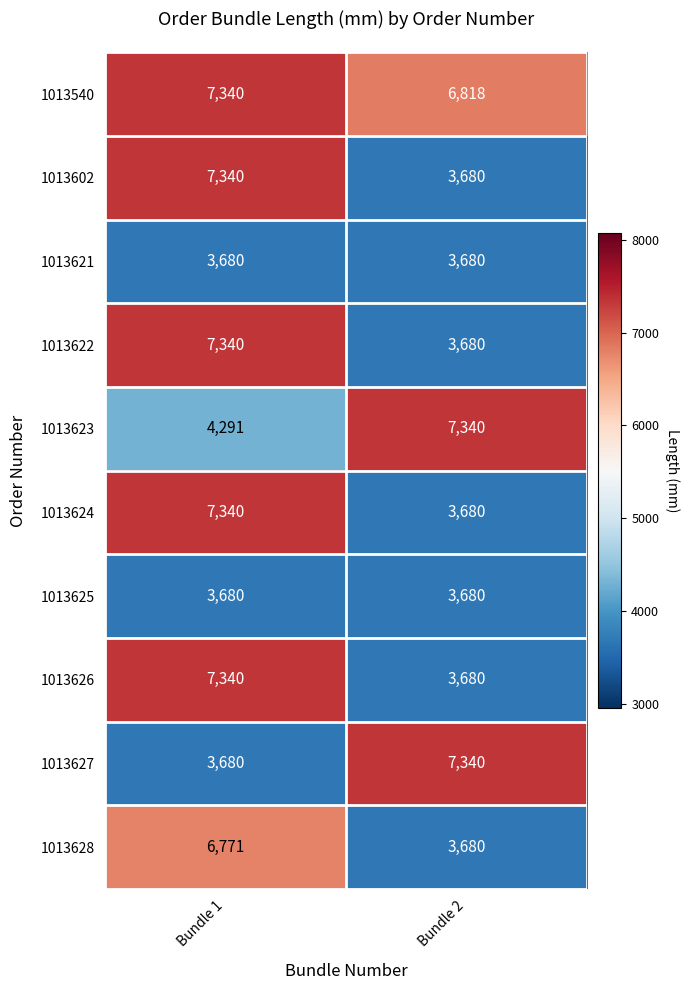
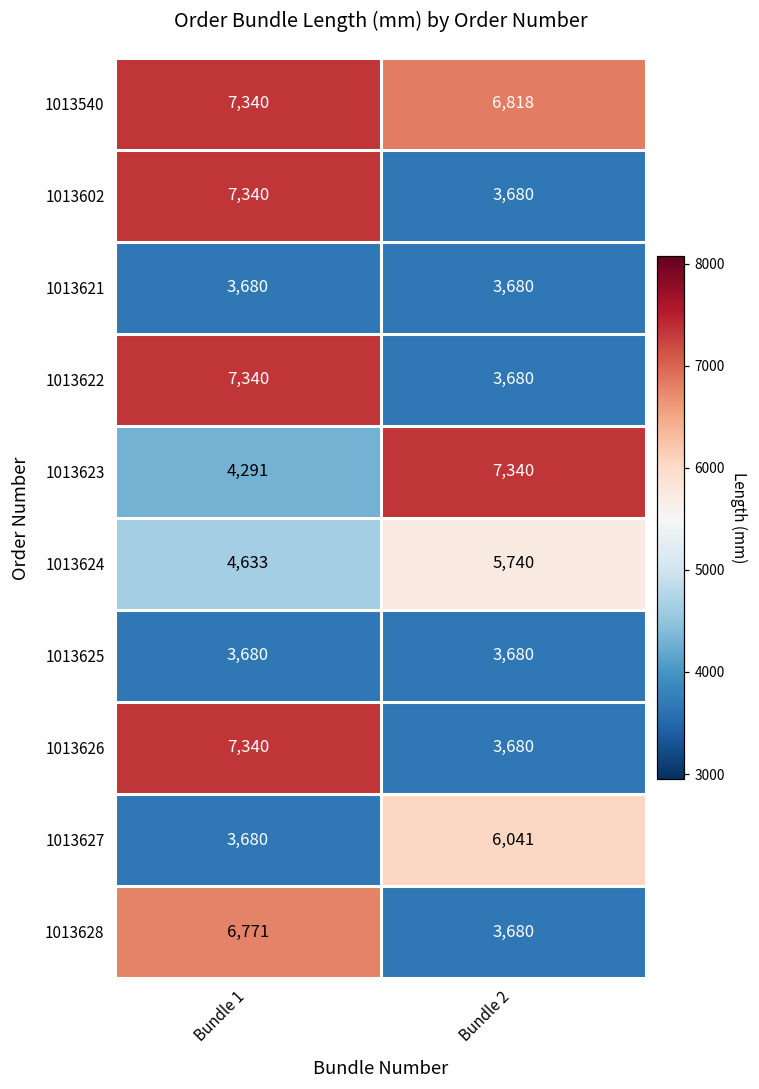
  {
    "1013540": {
      "Bundle 1": "7,340",
      "Bundle 2": "6,818"
    },
    "1013602": {
      "Bundle 1": "7,340",
      "Bundle 2": "3,680"
    },
    "1013621": {
      "Bundle 1": "3,680",
      "Bundle 2": "3,680"
    },
    "1013622": {
      "Bundle 1": "7,340",
      "Bundle 2": "3,680"
    },
    "1013623": {
      "Bundle 1": "4,291",
      "Bundle 2": "7,340"
    },
    "1013624": {
-     "Bundle 1": "7,340",
-     "Bundle 2": "3,680"
+     "Bundle 1": "4,633",
+     "Bundle 2": "5,740"
    },
    "1013625": {
      "Bundle 1": "3,680",
      "Bundle 2": "3,680"
    },
    "1013626": {
      "Bundle 1": "7,340",
      "Bundle 2": "3,680"
    },
    "1013627": {
      "Bundle 1": "3,680",
-     "Bundle 2": "7,340"
+     "Bundle 2": "6,041"
    },
    "1013628": {
      "Bundle 1": "6,771",
      "Bundle 2": "3,680"
    }
  }
